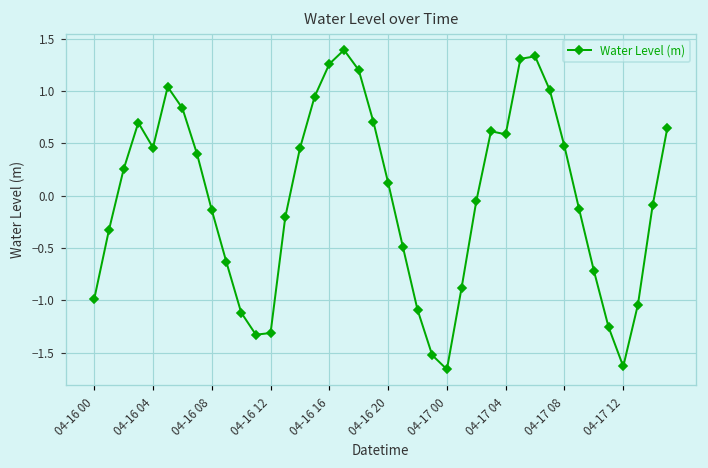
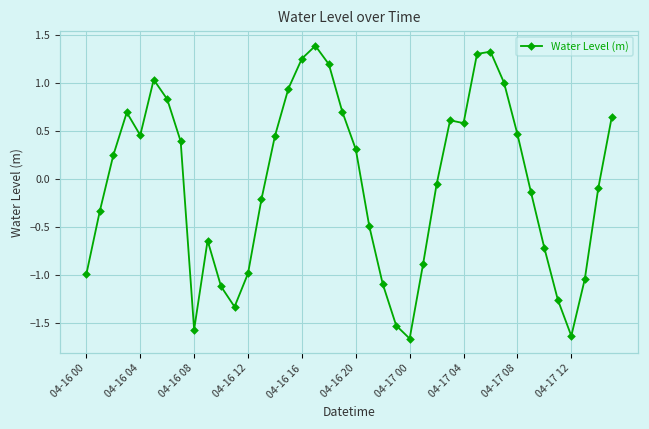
  {
    "04-16 00": -1.0,
    "04-16 04": 0.5,
-   "04-16 08": -0.1,
-   "04-16 12": -1.3,
+   "04-16 08": -1.6,
+   "04-16 12": -1.0,
    "04-16 16": 1.3,
-   "04-16 20": 0.1,
+   "04-16 20": 0.3,
    "04-17 00": -1.7,
    "04-17 04": 0.6,
    "04-17 08": 0.5,
    "04-17 12": -1.6
  }
